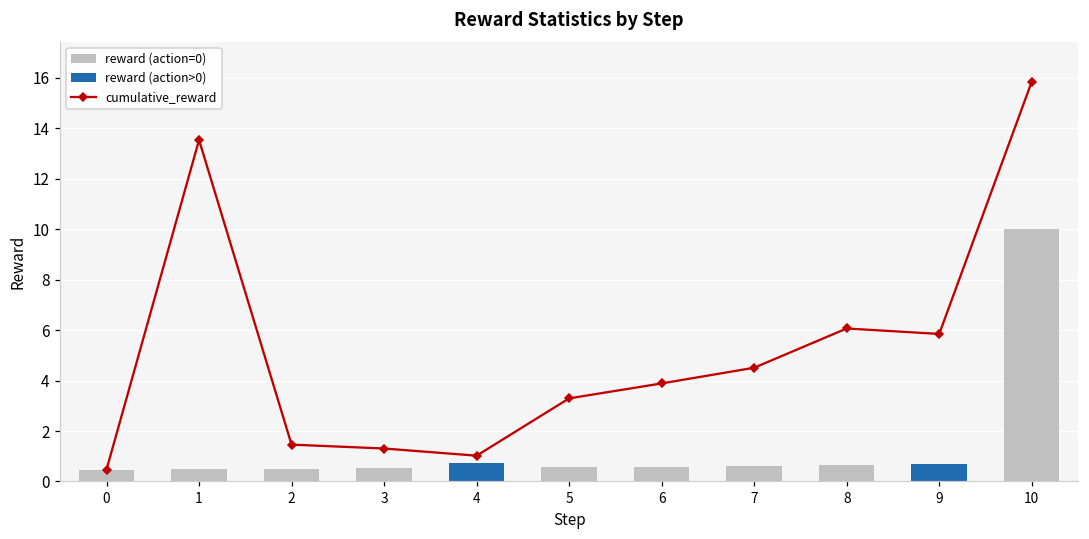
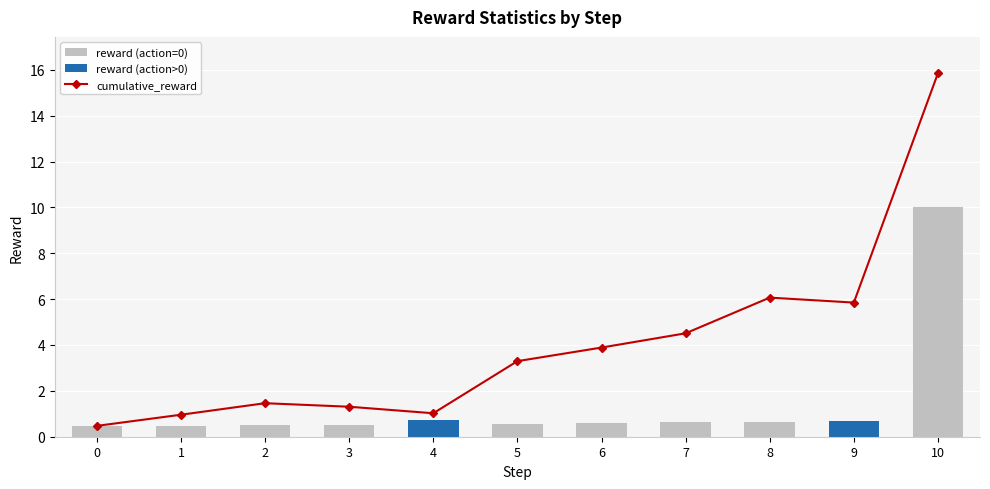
  {
    "cumulative_reward": {
      "0": 0.5,
-     "1": 13.5,
+     "1": 1.0,
      "2": 1.5,
      "3": 1.3,
      "4": 1.0,
      "5": 3.3,
      "6": 3.9,
      "7": 4.5,
      "8": 6.1,
      "9": 5.8,
      "10": 15.8
    }
  }
